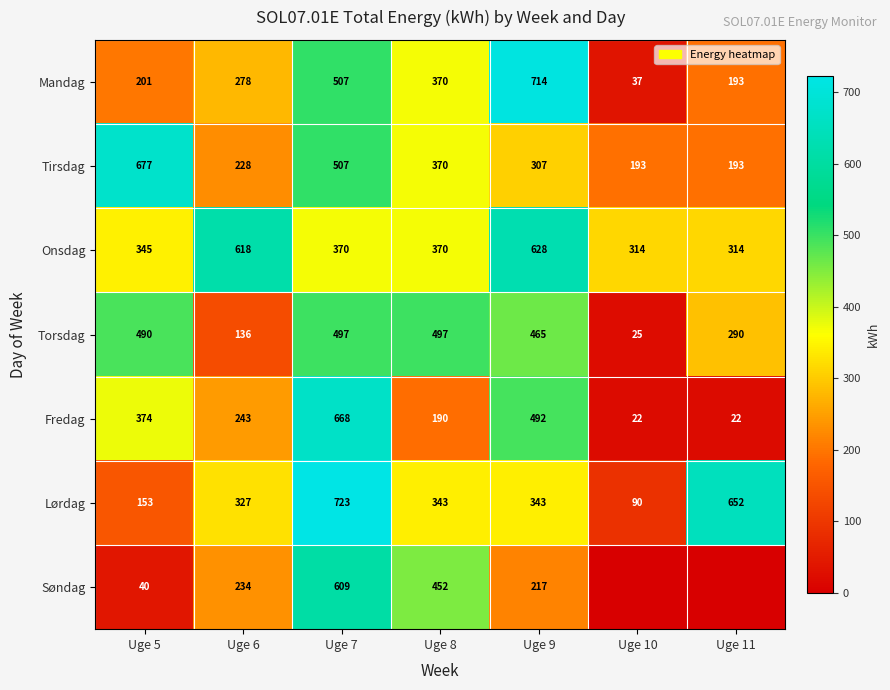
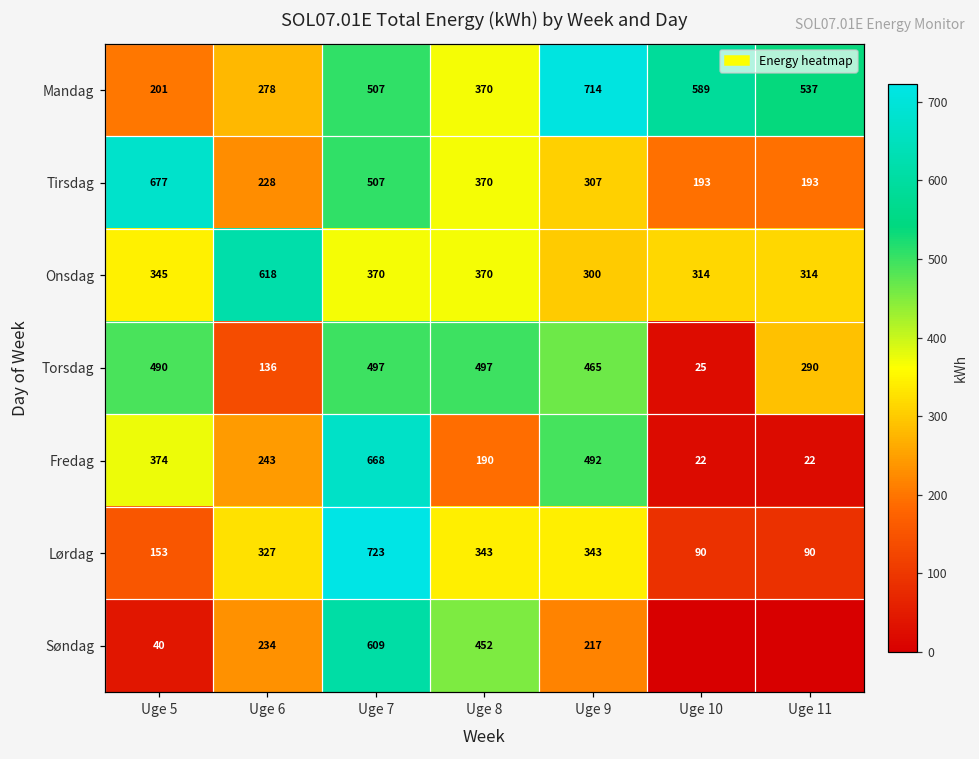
  {
    "Mandag": {
      "Uge 5": 201,
      "Uge 6": 278,
      "Uge 7": 507,
      "Uge 8": 370,
      "Uge 9": 714,
-     "Uge 10": 37,
-     "Uge 11": 193
+     "Uge 10": 589,
+     "Uge 11": 537
    },
    "Tirsdag": {
      "Uge 5": 677,
      "Uge 6": 228,
      "Uge 7": 507,
      "Uge 8": 370,
      "Uge 9": 307,
      "Uge 10": 193,
      "Uge 11": 193
    },
    "Onsdag": {
      "Uge 5": 345,
      "Uge 6": 618,
      "Uge 7": 370,
      "Uge 8": 370,
-     "Uge 9": 628,
+     "Uge 9": 300,
      "Uge 10": 314,
      "Uge 11": 314
    },
    "Torsdag": {
      "Uge 5": 490,
      "Uge 6": 136,
      "Uge 7": 497,
      "Uge 8": 497,
      "Uge 9": 465,
      "Uge 10": 25,
      "Uge 11": 290
    },
    "Fredag": {
      "Uge 5": 374,
      "Uge 6": 243,
      "Uge 7": 668,
      "Uge 8": 190,
      "Uge 9": 492,
      "Uge 10": 22,
      "Uge 11": 22
    },
    "Lørdag": {
      "Uge 5": 153,
      "Uge 6": 327,
      "Uge 7": 723,
      "Uge 8": 343,
      "Uge 9": 343,
      "Uge 10": 90,
-     "Uge 11": 652
+     "Uge 11": 90
    },
    "Søndag": {
      "Uge 5": 40,
      "Uge 6": 234,
      "Uge 7": 609,
      "Uge 8": 452,
      "Uge 9": 217
    }
  }
